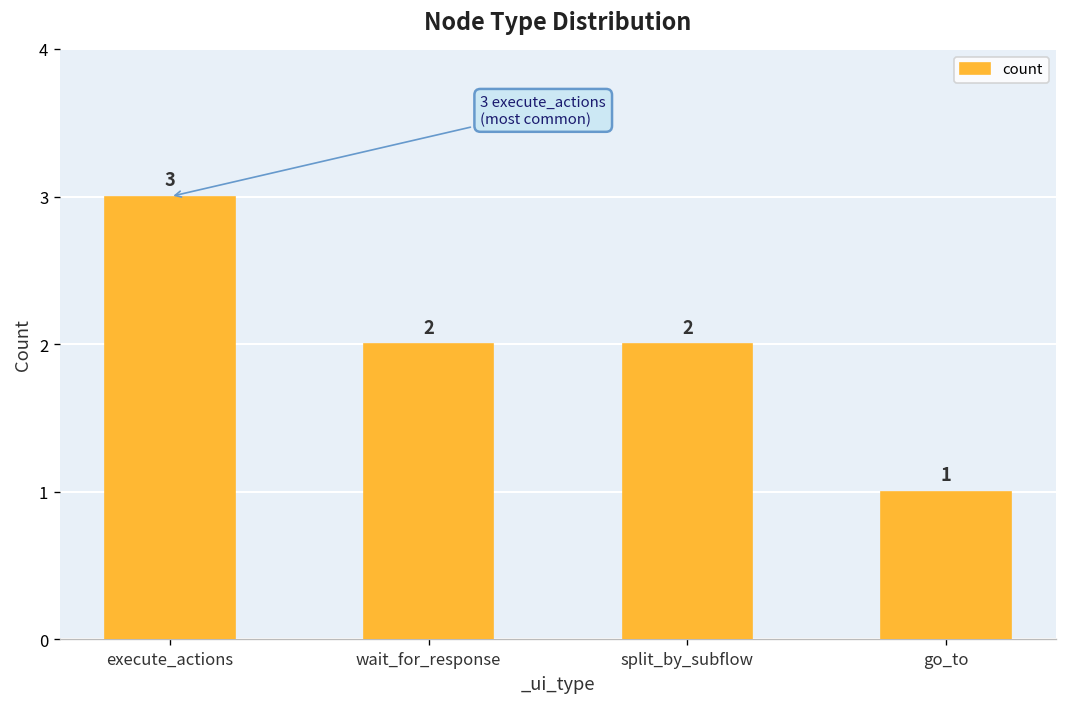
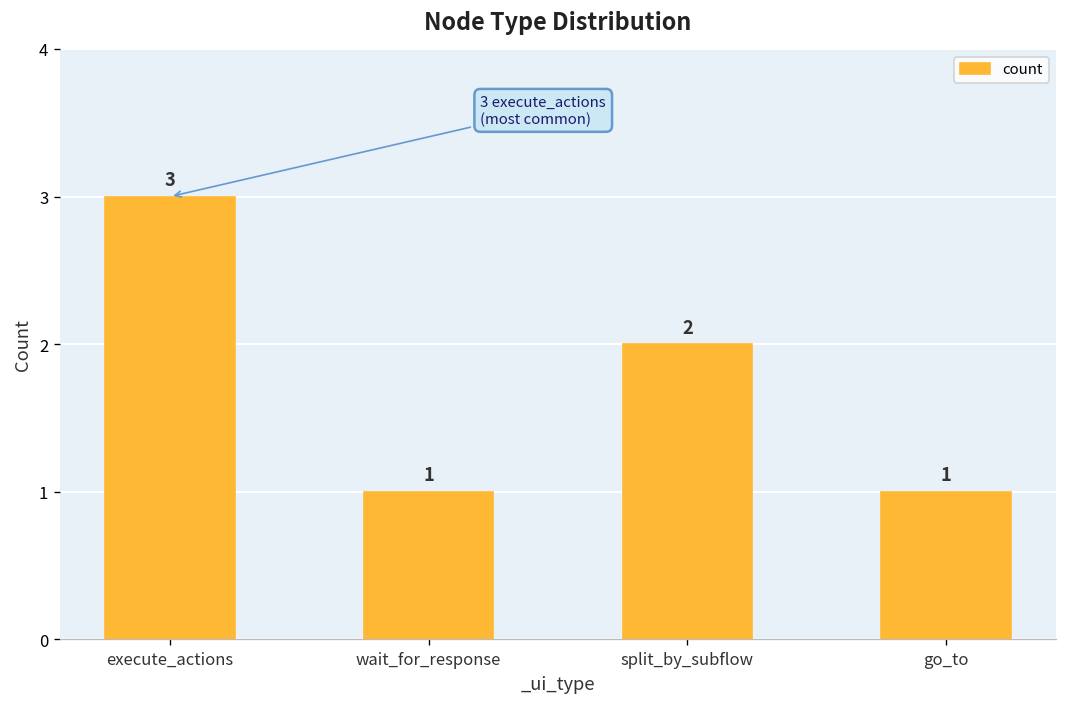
  {
    "execute_actions": 3,
-   "wait_for_response": 2,
+   "wait_for_response": 1,
    "split_by_subflow": 2,
    "go_to": 1
  }
